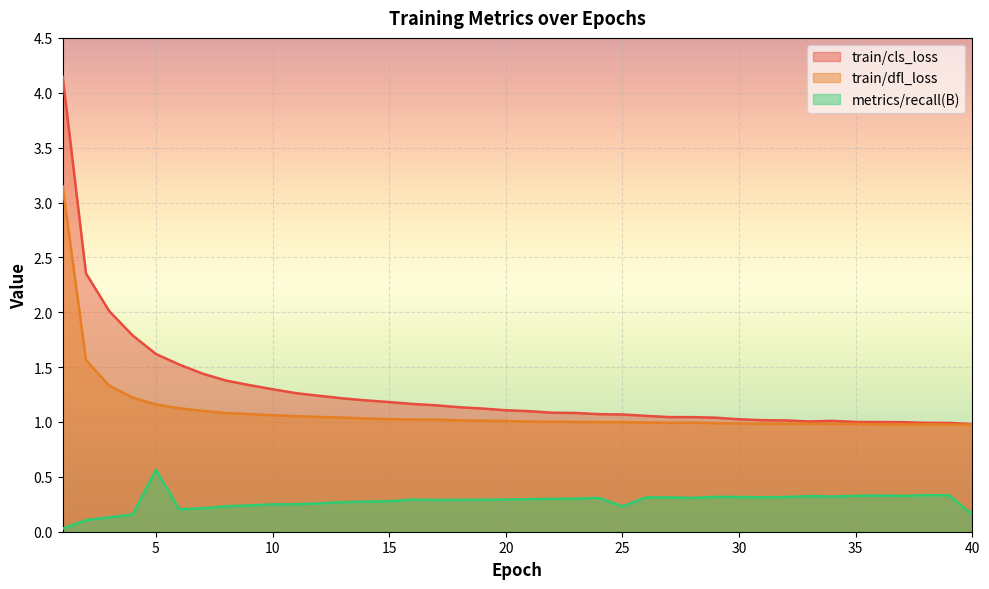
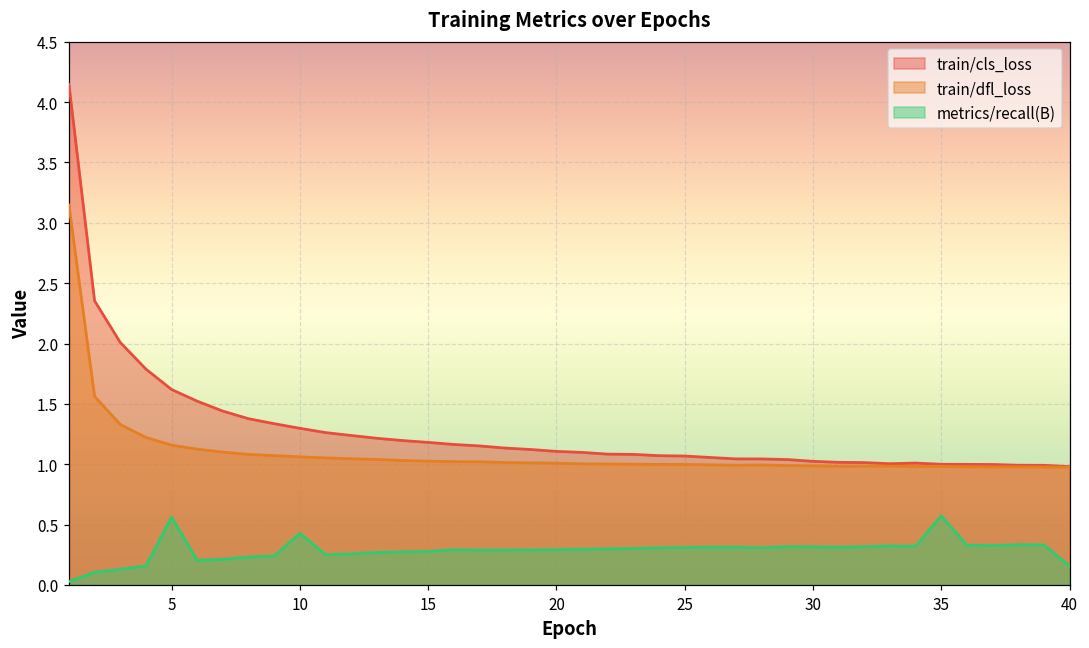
  {
    "metrics/recall(B)": {
      "5": 0.56,
-     "10": 0.25,
+     "10": 0.43,
      "15": 0.28,
      "20": 0.29,
-     "25": 0.23,
+     "25": 0.31,
      "30": 0.32,
-     "35": 0.33,
+     "35": 0.57,
      "40": 0.16
    }
  }
